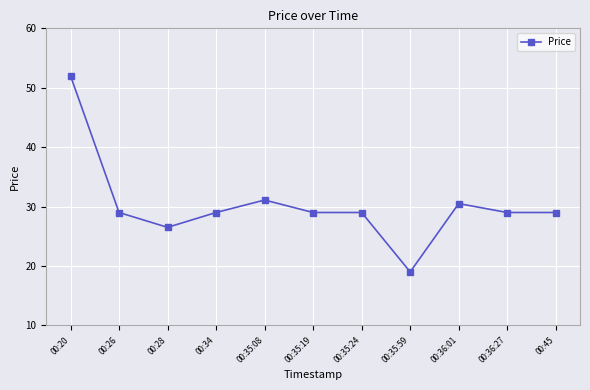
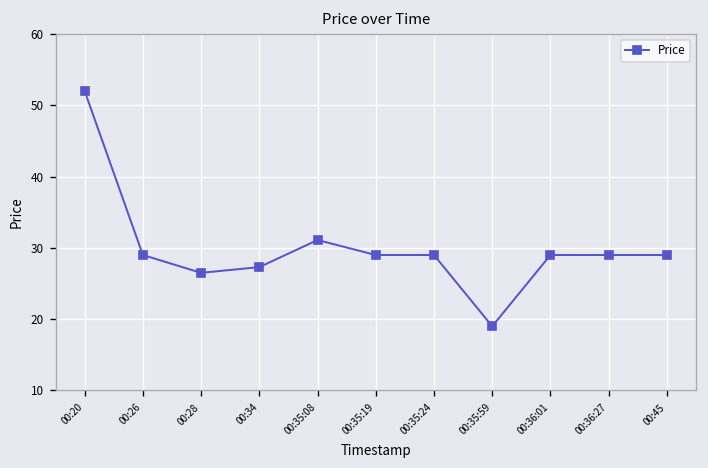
  {
    "00:20": 52,
    "00:26": 29,
    "00:28": 27,
-   "00:34": 29,
+   "00:34": 27,
    "00:35:08": 31,
    "00:35:19": 29,
    "00:35:24": 29,
    "00:35:59": 19,
-   "00:36:01": 31,
+   "00:36:01": 29,
    "00:36:27": 29,
    "00:45": 29
  }
